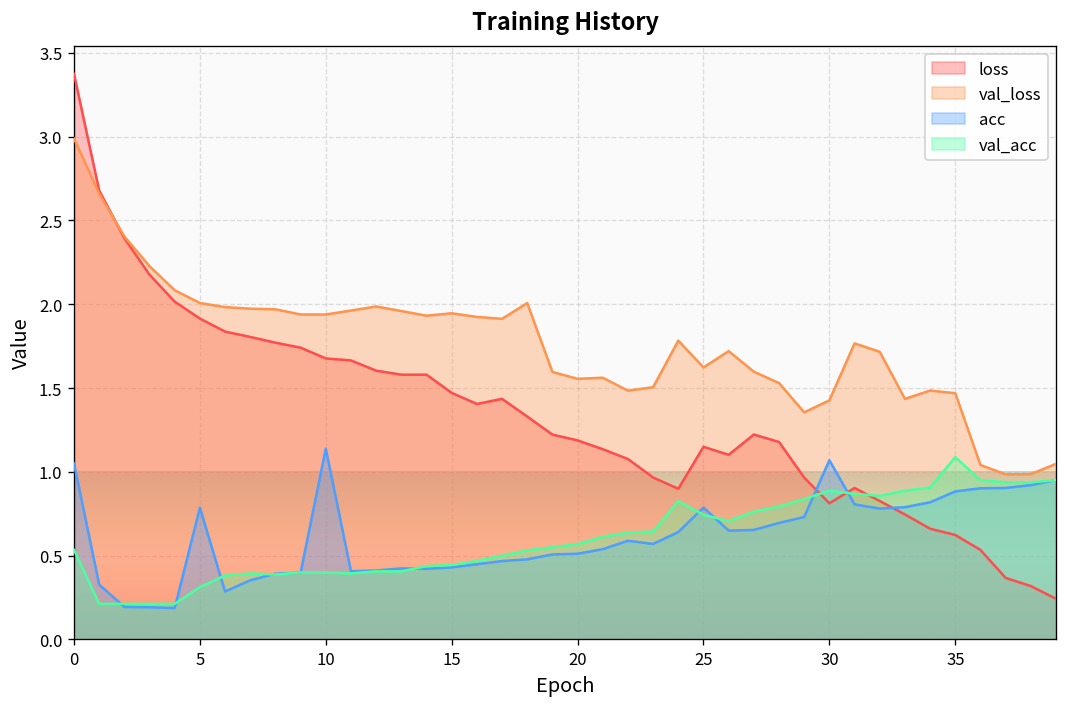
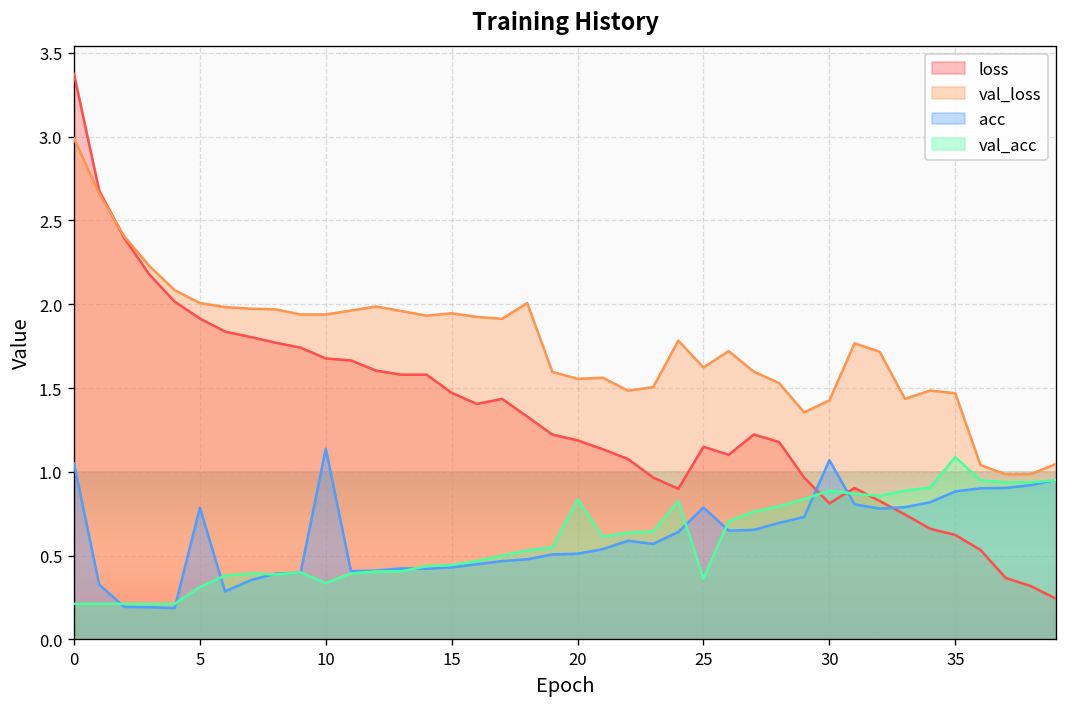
  {
    "acc": {
      "0": 1.05,
      "5": 0.79,
      "10": 1.14,
      "20": 0.51,
      "25": 0.79,
      "30": 1.07,
      "35": 0.88
    },
    "val_acc": {
-     "0": 0.53,
+     "0": 0.21,
      "5": 0.31,
-     "10": 0.40,
-     "20": 0.57,
-     "25": 0.74,
+     "10": 0.34,
+     "20": 0.84,
+     "25": 0.36,
      "30": 0.89,
      "35": 1.09
    }
  }
